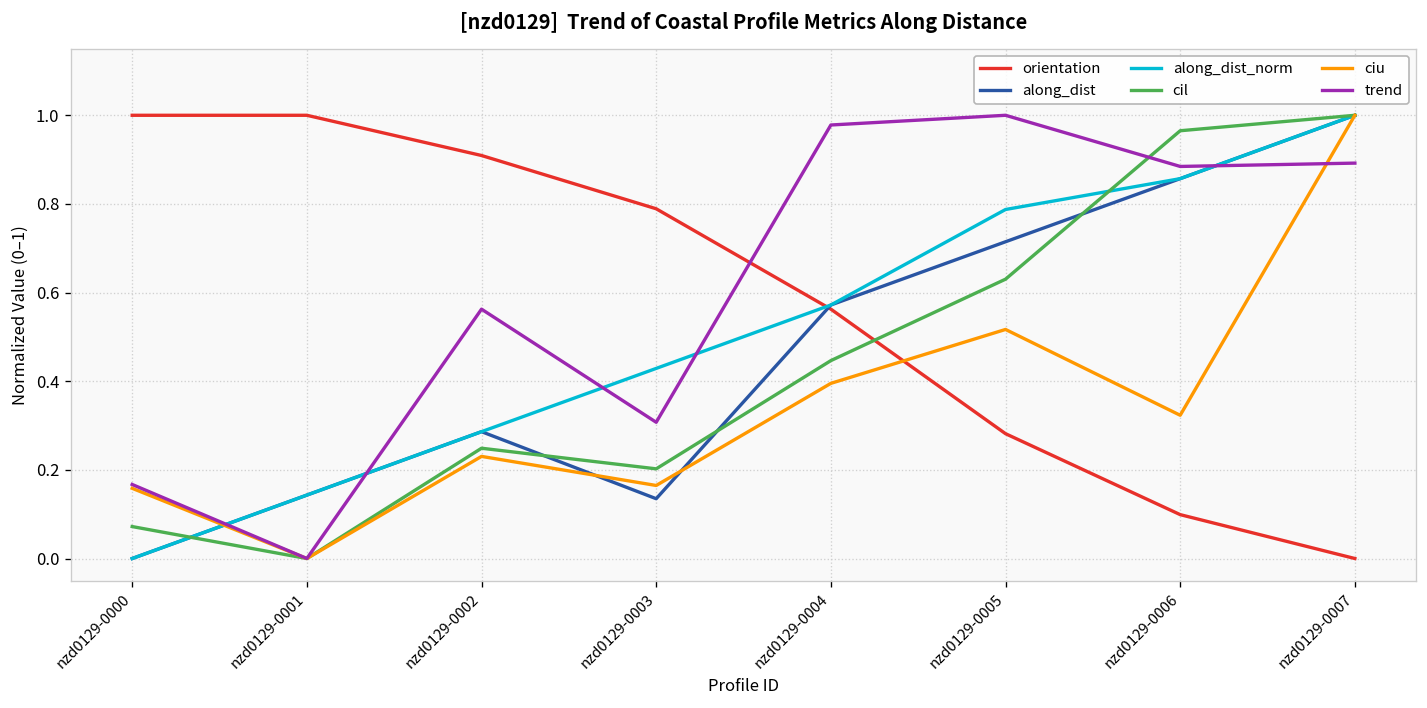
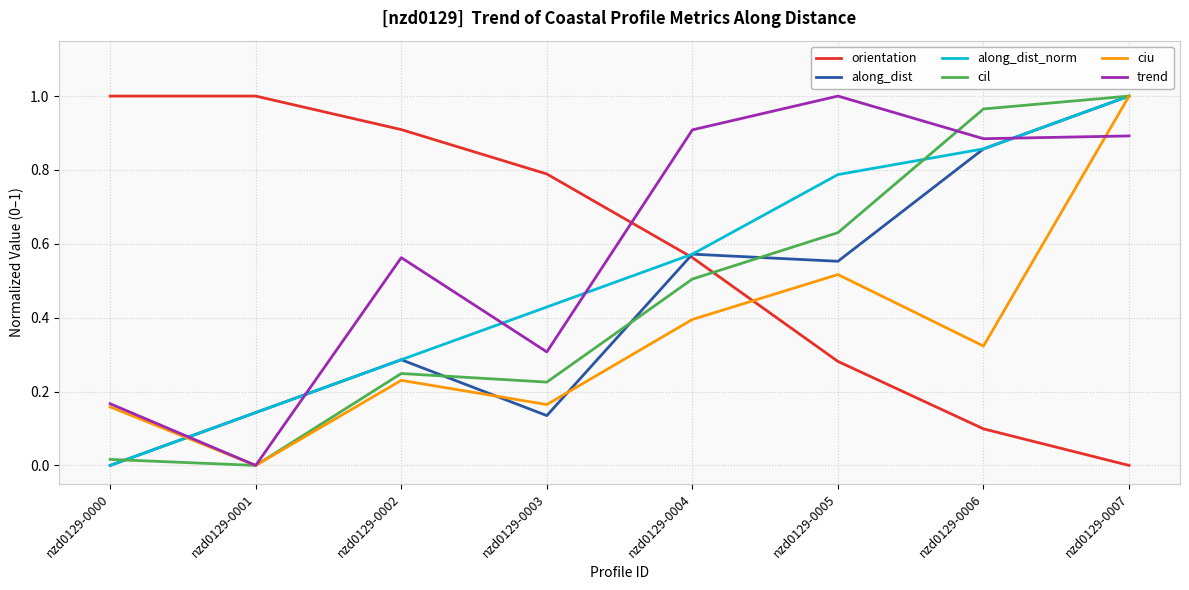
  {
    "orientation": {
      "nzd0129-0000": 1.00,
      "nzd0129-0001": 1.00,
      "nzd0129-0002": 0.91,
      "nzd0129-0003": 0.79,
      "nzd0129-0004": 0.56,
      "nzd0129-0005": 0.28,
      "nzd0129-0006": 0.10,
      "nzd0129-0007": 0.00
    },
    "along_dist": {
      "nzd0129-0003": 0.13,
-     "nzd0129-0005": 0.71
+     "nzd0129-0005": 0.55
    },
    "along_dist_norm": {
      "nzd0129-0003": 0.43,
      "nzd0129-0005": 0.79
    },
    "cil": {
-     "nzd0129-0000": 0.07,
+     "nzd0129-0000": 0.02,
      "nzd0129-0002": 0.25,
-     "nzd0129-0003": 0.20,
-     "nzd0129-0004": 0.45,
+     "nzd0129-0003": 0.23,
+     "nzd0129-0004": 0.50,
      "nzd0129-0005": 0.63,
      "nzd0129-0006": 0.97
    },
    "ciu": {
      "nzd0129-0000": 0.16,
      "nzd0129-0002": 0.23,
      "nzd0129-0003": 0.16,
      "nzd0129-0004": 0.40,
      "nzd0129-0005": 0.52,
      "nzd0129-0006": 0.32
    },
    "trend": {
      "nzd0129-0000": 0.17,
      "nzd0129-0002": 0.56,
      "nzd0129-0003": 0.31,
-     "nzd0129-0004": 0.98,
+     "nzd0129-0004": 0.91,
      "nzd0129-0005": 1.00,
      "nzd0129-0006": 0.88,
      "nzd0129-0007": 0.89
    }
  }
